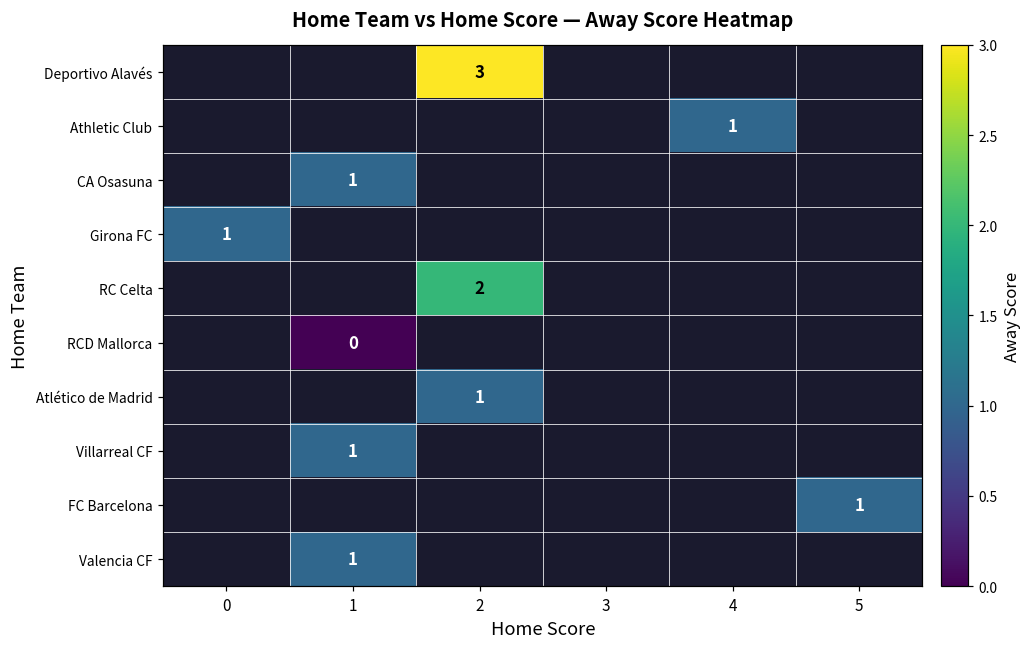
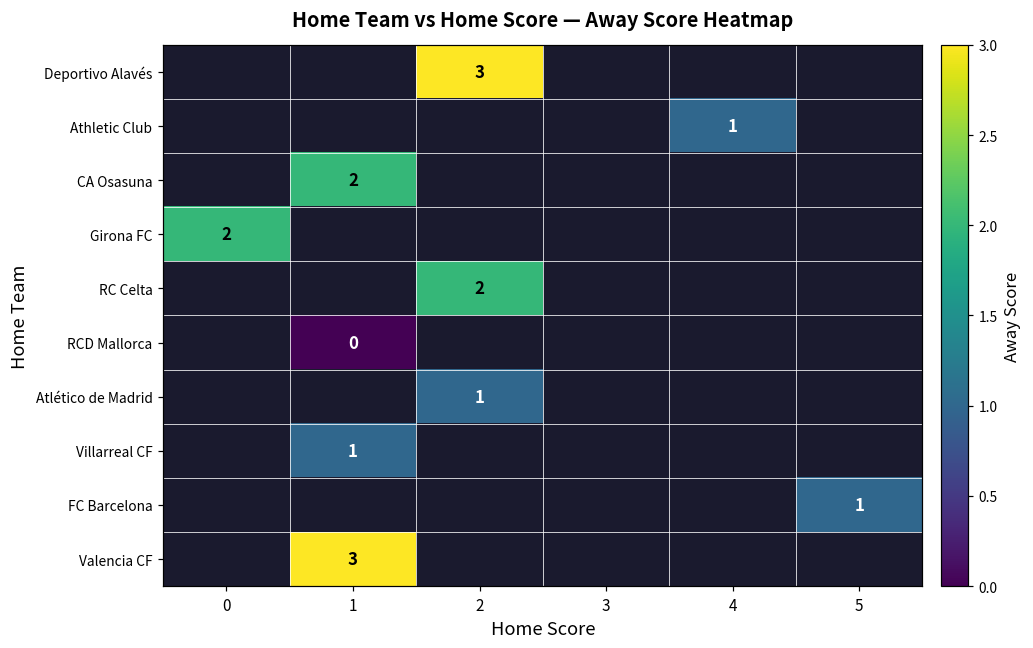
  {
    "Deportivo Alavés": {
      "2": 3
    },
    "Athletic Club": {
      "4": 1
    },
    "CA Osasuna": {
-     "1": 1
+     "1": 2
    },
    "Girona FC": {
-     "0": 1
+     "0": 2
    },
    "RC Celta": {
      "2": 2
    },
    "RCD Mallorca": {
      "1": 0
    },
    "Atlético de Madrid": {
      "2": 1
    },
    "Villarreal CF": {
      "1": 1
    },
    "FC Barcelona": {
      "5": 1
    },
    "Valencia CF": {
-     "1": 1
+     "1": 3
    }
  }
